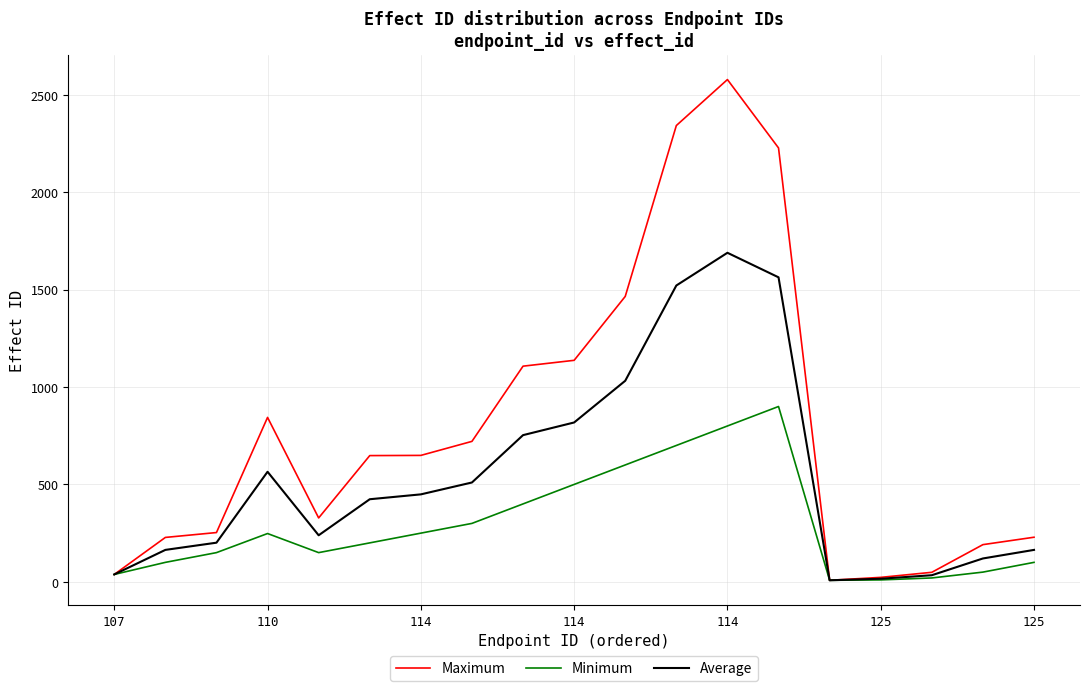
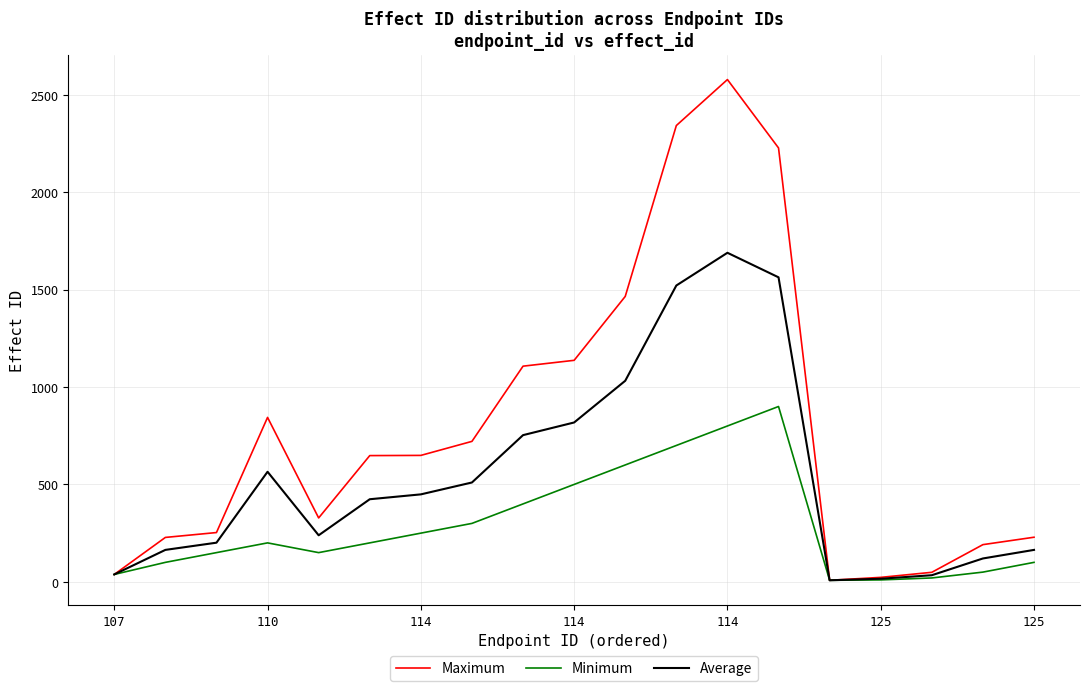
  {
    "Maximum": {
      "110": 840
    },
    "Minimum": {
-     "110": 250
+     "110": 200
    },
    "Average": {
      "110": 570
    }
  }
